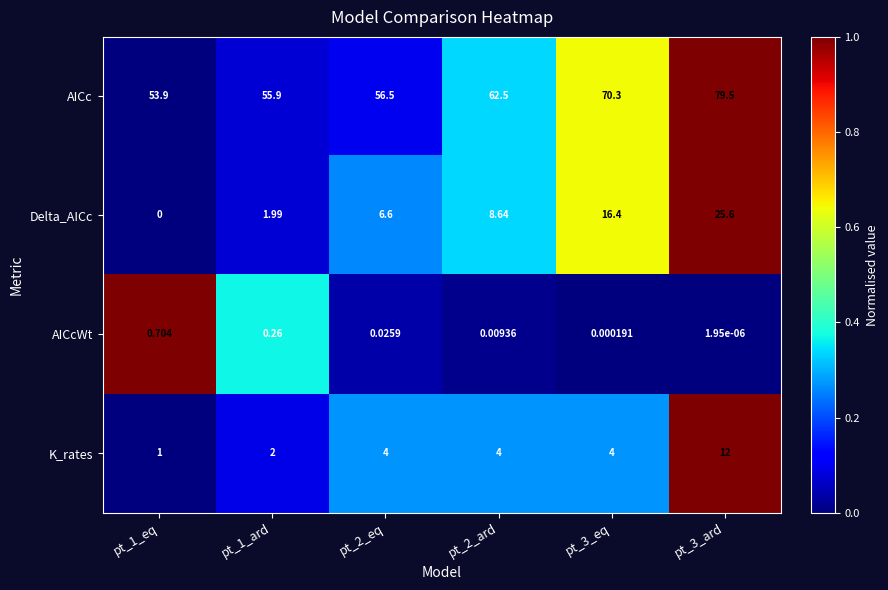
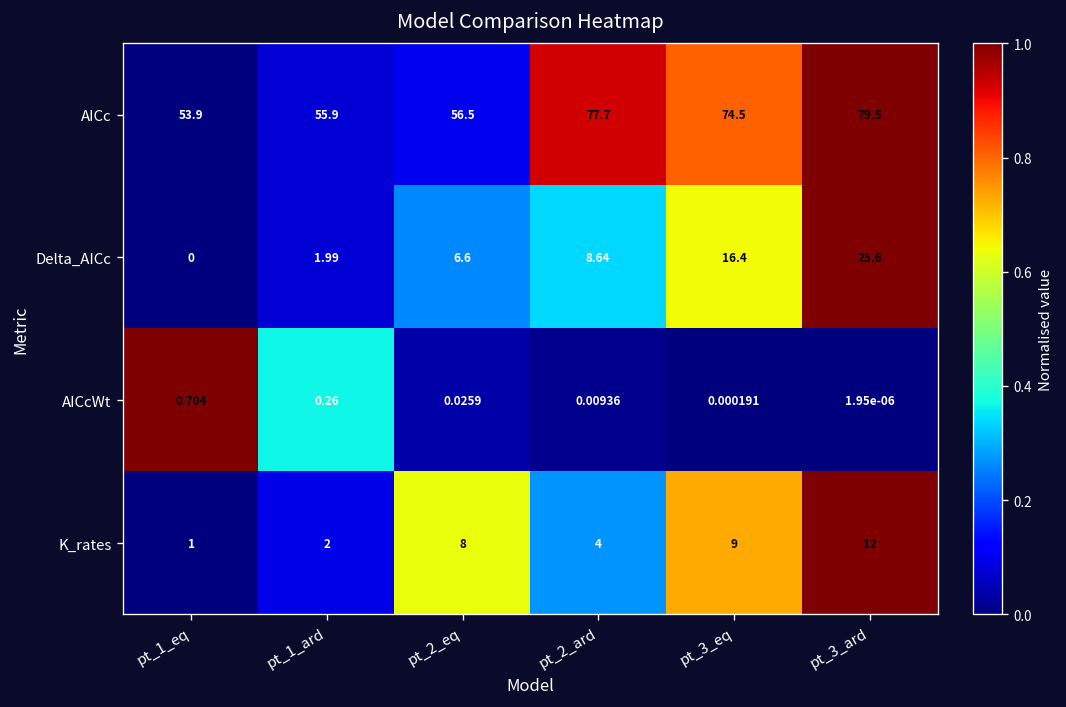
  {
    "AICc": {
      "pt_1_eq": "53.9",
      "pt_1_ard": "55.9",
      "pt_2_eq": "56.5",
-     "pt_2_ard": "62.5",
-     "pt_3_eq": "70.3",
+     "pt_2_ard": "77.7",
+     "pt_3_eq": "74.5",
      "pt_3_ard": "79.5"
    },
    "Delta_AICc": {
      "pt_1_eq": "0",
      "pt_1_ard": "1.99",
      "pt_2_eq": "6.6",
      "pt_2_ard": "8.64",
      "pt_3_eq": "16.4",
      "pt_3_ard": "25.6"
    },
    "AICcWt": {
      "pt_1_eq": "0.704",
      "pt_1_ard": "0.26",
      "pt_2_eq": "0.0259",
      "pt_2_ard": "0.00936",
      "pt_3_eq": "0.000191",
      "pt_3_ard": "1.95e-06"
    },
    "K_rates": {
      "pt_1_eq": "1",
      "pt_1_ard": "2",
-     "pt_2_eq": "4",
+     "pt_2_eq": "8",
      "pt_2_ard": "4",
-     "pt_3_eq": "4",
+     "pt_3_eq": "9",
      "pt_3_ard": "12"
    }
  }
